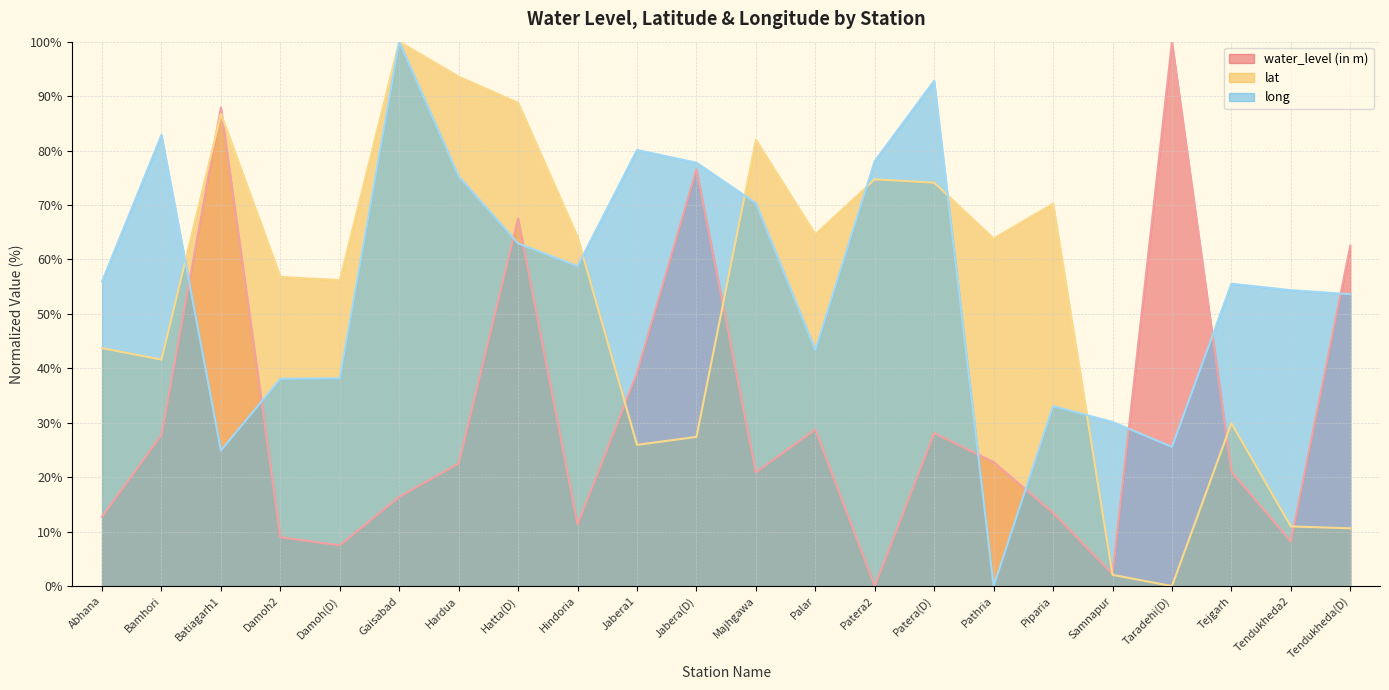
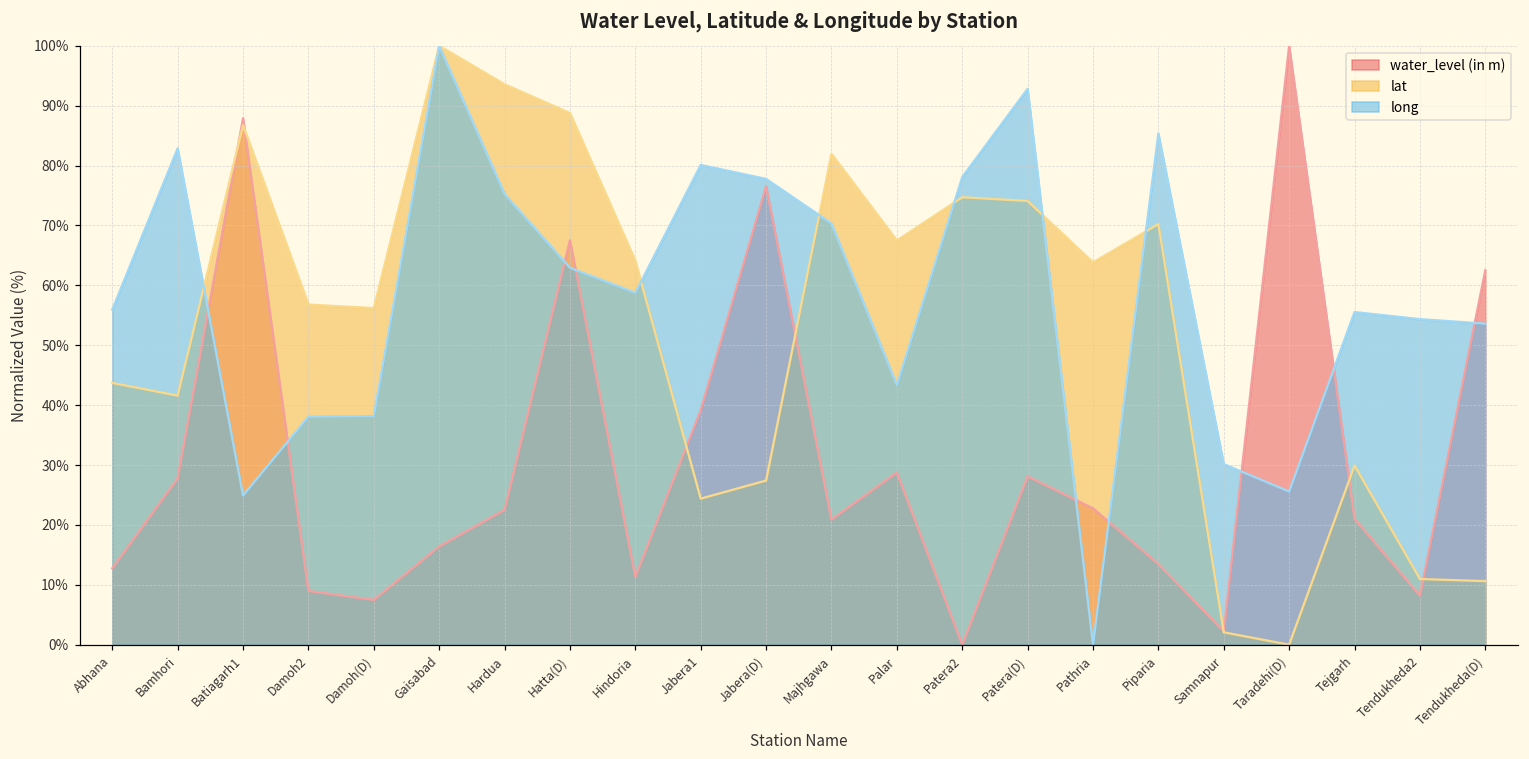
  {
    "water_level (in m)": {
      "Abhana": "13%",
      "Bamhori": "28%",
      "Batiagarh1": "88%",
      "Damoh2": "9%",
      "Damoh(D)": "7%",
      "Gaisabad": "16%",
      "Hardua": "23%",
      "Hatta(D)": "68%",
      "Hindoria": "11%",
      "Jabera1": "39%",
      "Jabera(D)": "77%",
      "Majhgawa": "21%",
      "Palar": "29%",
      "Patera2": "0%",
      "Patera(D)": "28%",
      "Pathria": "23%",
      "Piparia": "13%",
      "Taradehi(D)": "100%",
      "Tejgarh": "21%",
      "Tendukheda2": "8%",
      "Tendukheda(D)": "63%"
    },
    "lat": {
      "Abhana": "44%",
      "Bamhori": "42%",
      "Batiagarh1": "87%",
      "Damoh2": "57%",
      "Damoh(D)": "56%",
      "Hardua": "94%",
      "Hatta(D)": "89%",
      "Hindoria": "64%",
-     "Jabera1": "26%",
+     "Jabera1": "24%",
      "Jabera(D)": "27%",
      "Majhgawa": "82%",
-     "Palar": "65%",
+     "Palar": "67%",
      "Patera2": "75%",
      "Patera(D)": "74%",
      "Pathria": "64%",
      "Piparia": "70%",
      "Taradehi(D)": "0%",
      "Tejgarh": "30%",
      "Tendukheda2": "11%",
      "Tendukheda(D)": "11%"
    },
    "long": {
      "Abhana": "56%",
      "Bamhori": "83%",
      "Batiagarh1": "25%",
      "Damoh2": "38%",
      "Damoh(D)": "38%",
      "Hardua": "75%",
      "Hatta(D)": "63%",
      "Hindoria": "59%",
      "Jabera1": "80%",
      "Jabera(D)": "78%",
      "Majhgawa": "70%",
      "Palar": "43%",
      "Patera2": "78%",
      "Patera(D)": "93%",
      "Pathria": "0%",
-     "Piparia": "33%",
+     "Piparia": "85%",
      "Samnapur": "30%",
      "Taradehi(D)": "26%",
      "Tejgarh": "56%",
      "Tendukheda2": "54%",
      "Tendukheda(D)": "54%"
    }
  }
